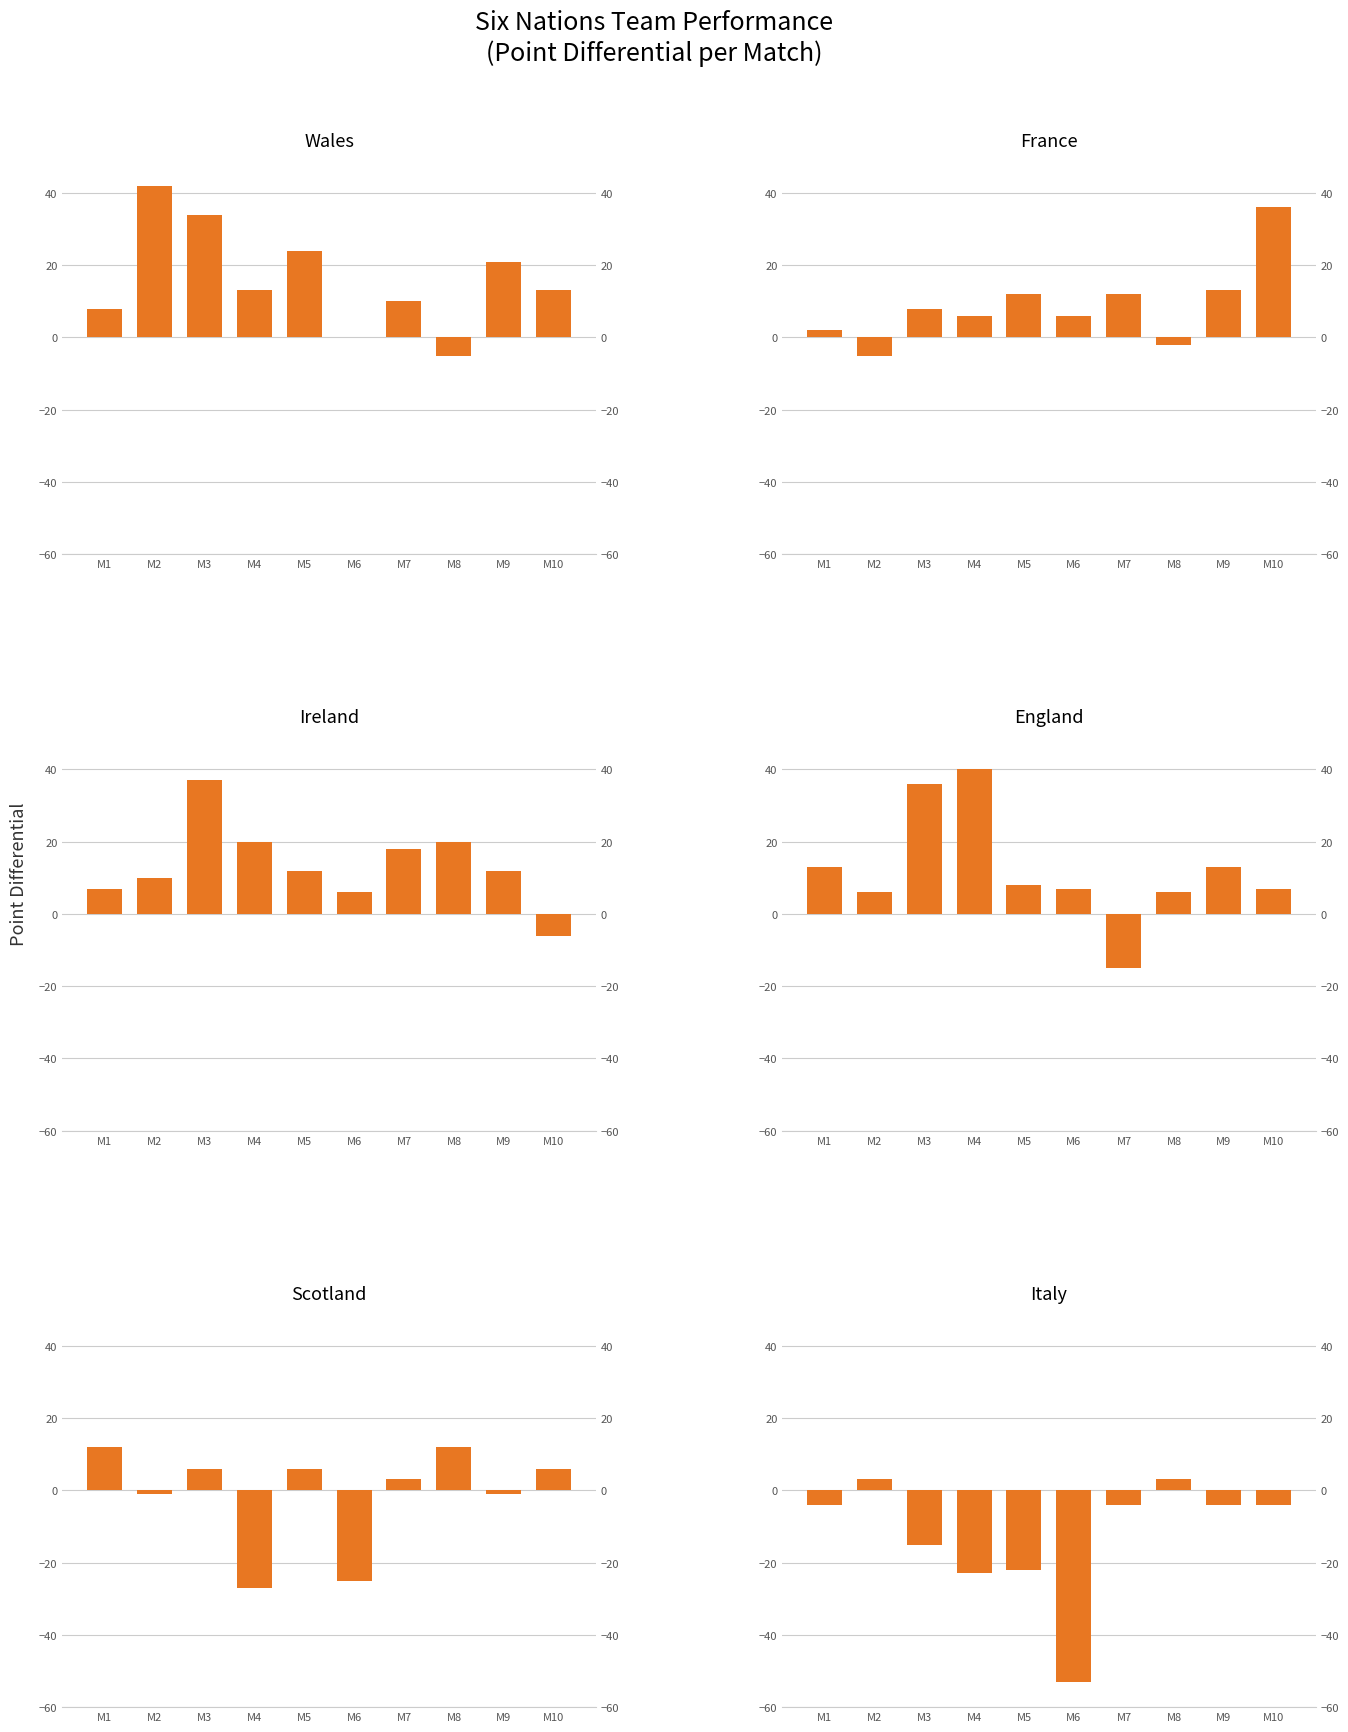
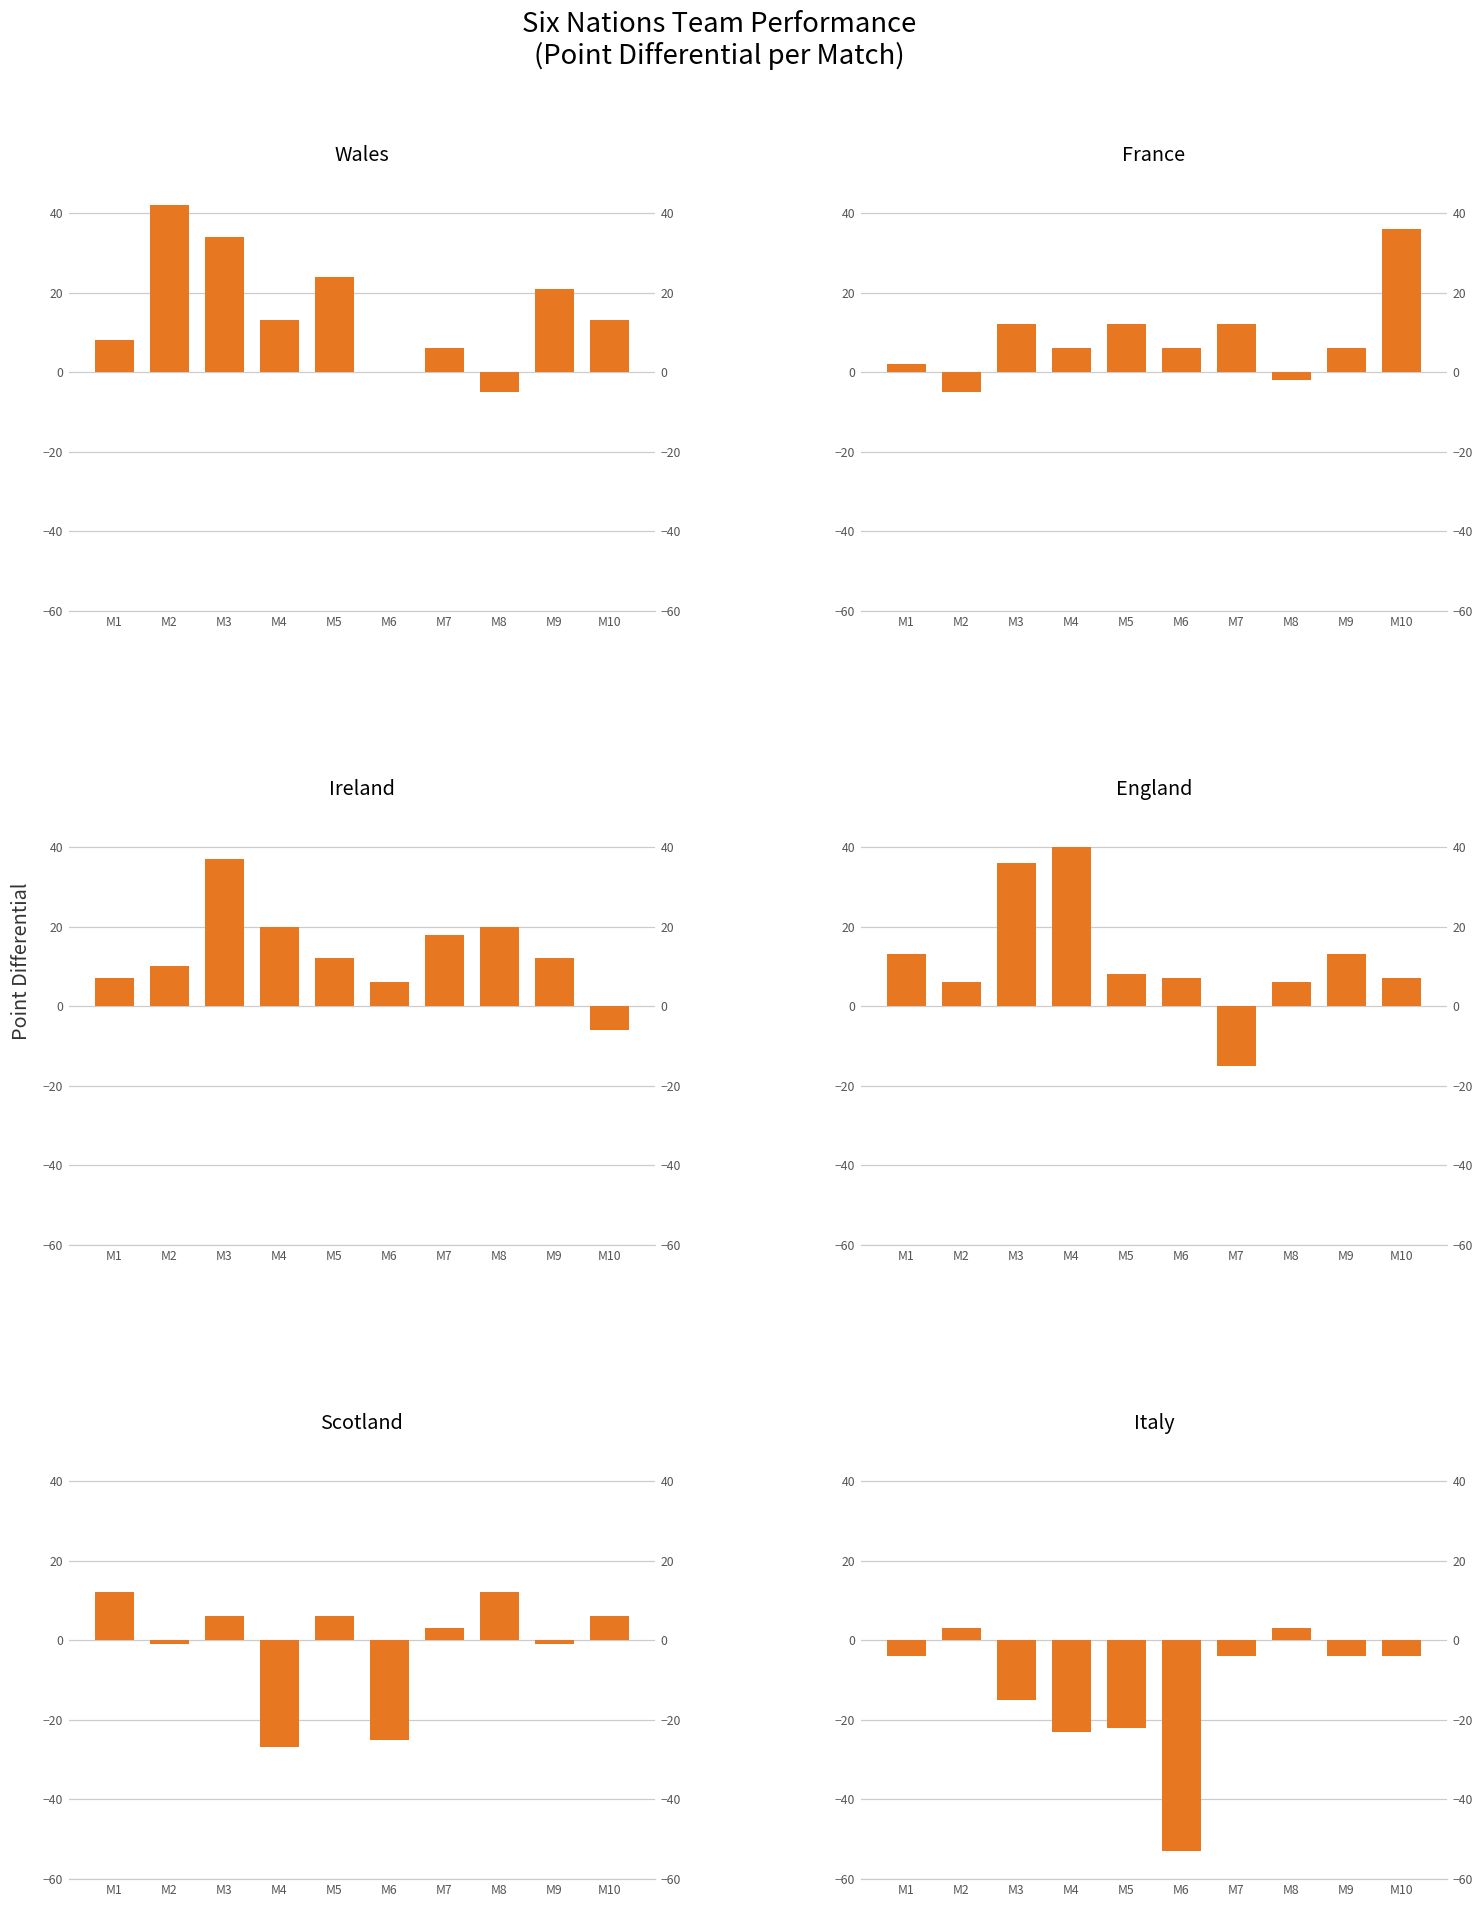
  {
    "Wales": {
      "M1": 8,
      "M2": 42,
      "M3": 34,
      "M4": 13,
      "M5": 24,
      "M6": 0,
-     "M7": 10,
+     "M7": 6,
      "M8": -5,
      "M9": 21,
      "M10": 13
    },
    "France": {
      "M1": 2,
      "M2": -5,
-     "M3": 8,
+     "M3": 12,
      "M4": 6,
      "M5": 12,
      "M6": 6,
      "M7": 12,
      "M8": -2,
-     "M9": 13,
+     "M9": 6,
      "M10": 36
    },
    "Ireland": {
      "M1": 7,
      "M2": 10,
      "M3": 37,
      "M4": 20,
      "M5": 12,
      "M6": 6,
      "M7": 18,
      "M8": 20,
      "M9": 12,
      "M10": -6
    },
    "England": {
      "M1": 13,
      "M2": 6,
      "M3": 36,
      "M4": 40,
      "M5": 8,
      "M6": 7,
      "M7": -15,
      "M8": 6,
      "M9": 13,
      "M10": 7
    },
    "Scotland": {
      "M1": 12,
      "M2": -1,
      "M3": 6,
      "M4": -27,
      "M5": 6,
      "M6": -25,
      "M7": 3,
      "M8": 12,
      "M9": -1,
      "M10": 6
    },
    "Italy": {
      "M1": -4,
      "M2": 3,
      "M3": -15,
      "M4": -23,
      "M5": -22,
      "M6": -53,
      "M7": -4,
      "M8": 3,
      "M9": -4,
      "M10": -4
    }
  }
